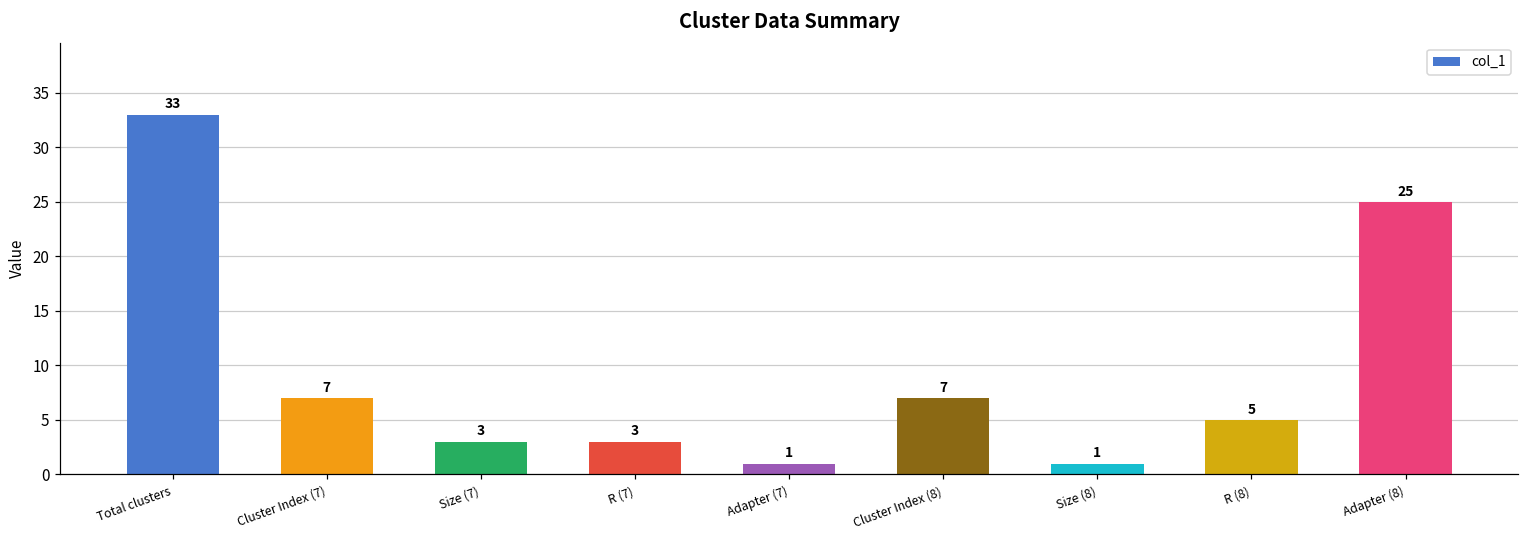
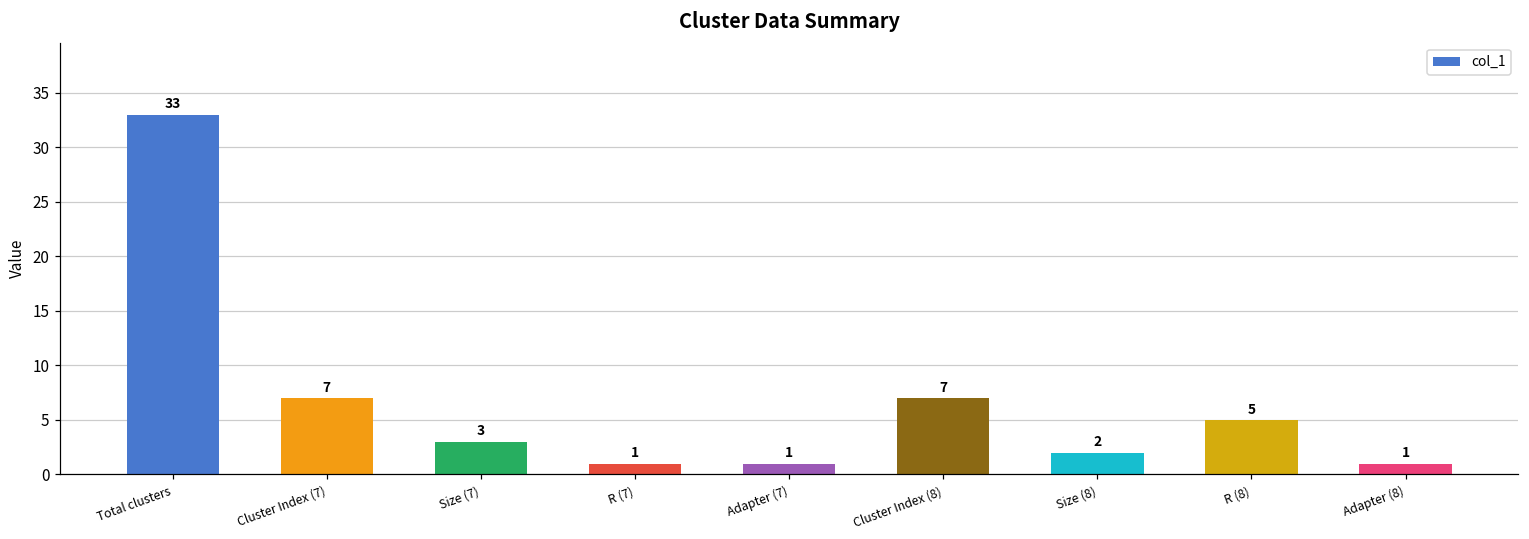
  {
    "Total clusters": 33,
    "Cluster Index (7)": 7,
    "Size (7)": 3,
-   "R (7)": 3,
+   "R (7)": 1,
    "Adapter (7)": 1,
    "Cluster Index (8)": 7,
-   "Size (8)": 1,
+   "Size (8)": 2,
    "R (8)": 5,
-   "Adapter (8)": 25
+   "Adapter (8)": 1
  }
